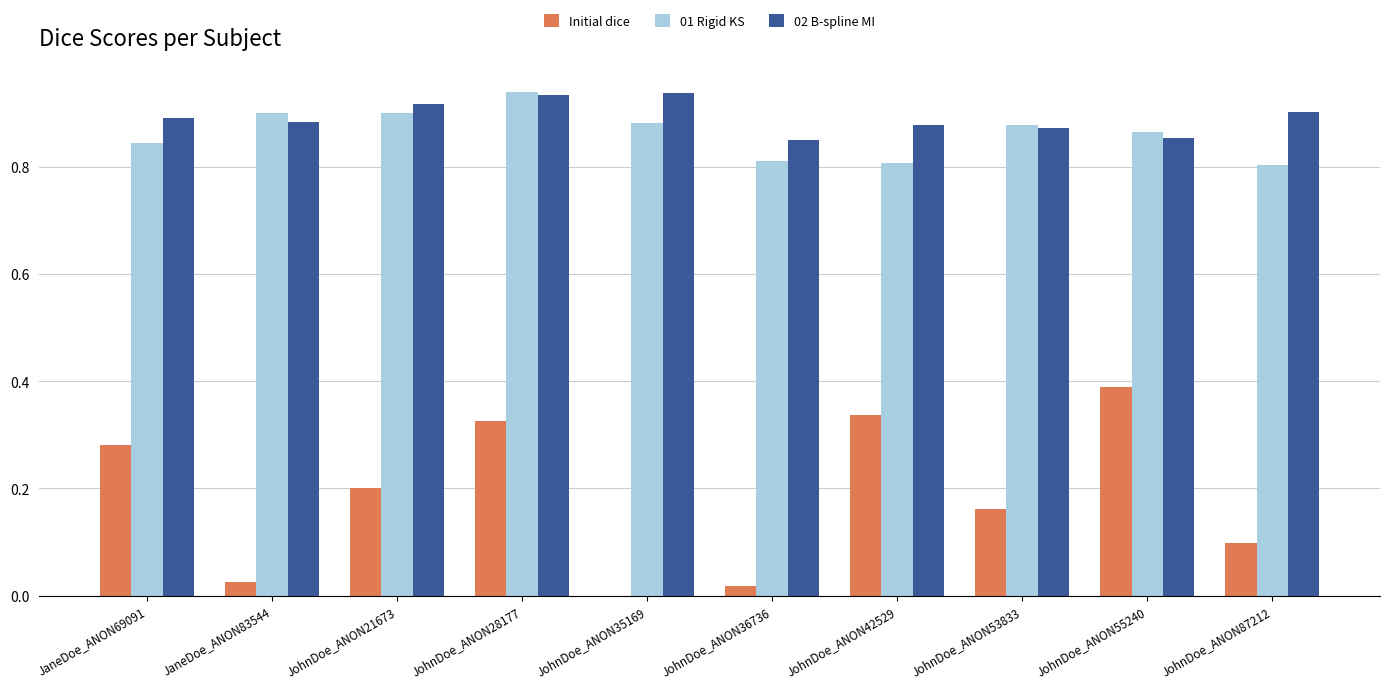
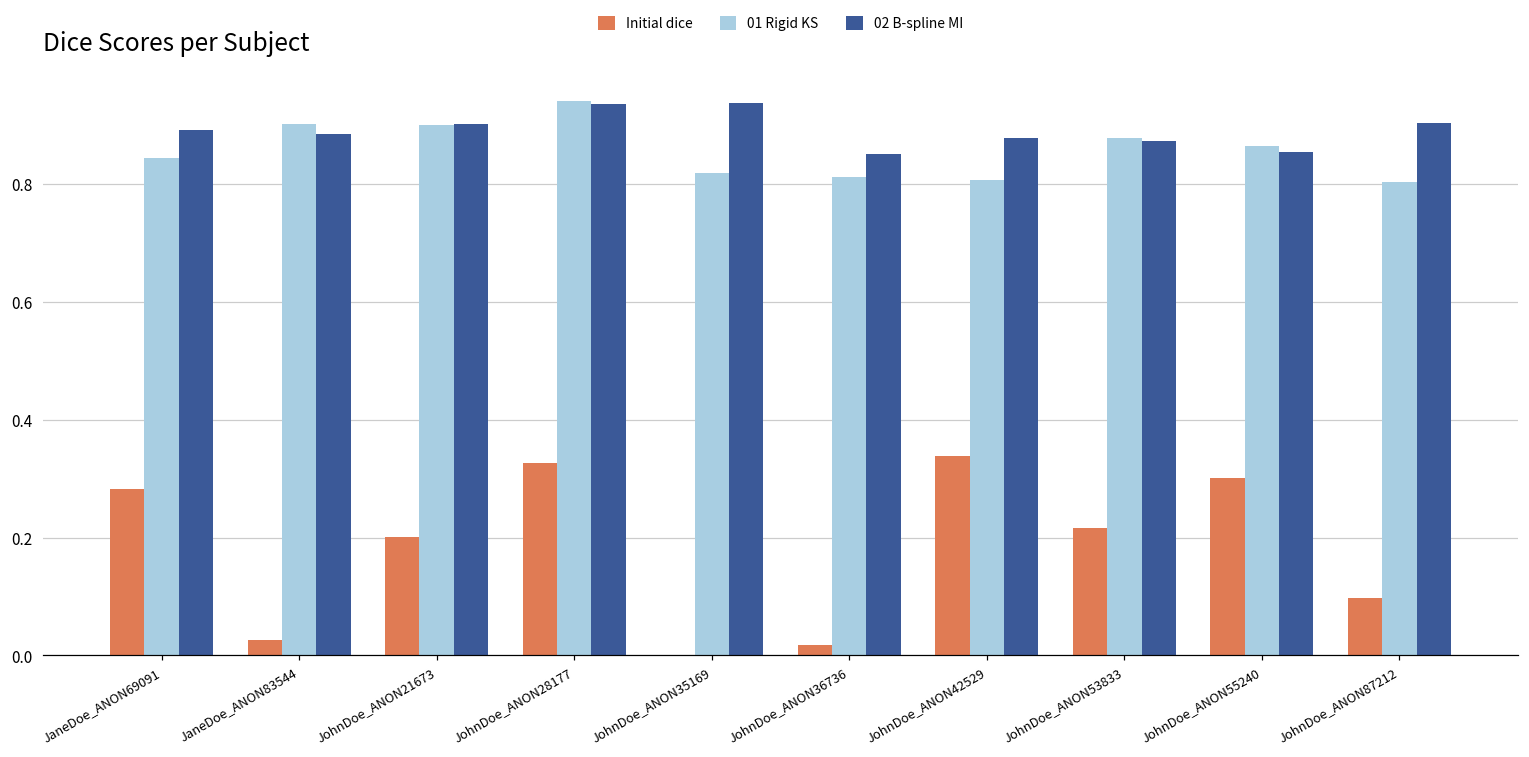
  {
    "Initial dice": {
      "JaneDoe_ANON69091": 0.28,
      "JaneDoe_ANON83544": 0.03,
      "JohnDoe_ANON21673": 0.20,
      "JohnDoe_ANON28177": 0.33,
      "JohnDoe_ANON35169": 0.00,
      "JohnDoe_ANON36736": 0.02,
      "JohnDoe_ANON42529": 0.34,
-     "JohnDoe_ANON53833": 0.16,
-     "JohnDoe_ANON55240": 0.39,
+     "JohnDoe_ANON53833": 0.22,
+     "JohnDoe_ANON55240": 0.30,
      "JohnDoe_ANON87212": 0.10
    },
    "01 Rigid KS": {
      "JaneDoe_ANON69091": 0.84,
      "JaneDoe_ANON83544": 0.90,
      "JohnDoe_ANON21673": 0.90,
      "JohnDoe_ANON28177": 0.94,
-     "JohnDoe_ANON35169": 0.88,
+     "JohnDoe_ANON35169": 0.82,
      "JohnDoe_ANON36736": 0.81,
      "JohnDoe_ANON42529": 0.81,
      "JohnDoe_ANON53833": 0.88,
      "JohnDoe_ANON55240": 0.86,
      "JohnDoe_ANON87212": 0.80
    },
    "02 B-spline MI": {
      "JaneDoe_ANON69091": 0.89,
      "JaneDoe_ANON83544": 0.88,
-     "JohnDoe_ANON21673": 0.92,
+     "JohnDoe_ANON21673": 0.90,
      "JohnDoe_ANON28177": 0.93,
      "JohnDoe_ANON35169": 0.94,
      "JohnDoe_ANON36736": 0.85,
      "JohnDoe_ANON42529": 0.88,
      "JohnDoe_ANON53833": 0.87,
      "JohnDoe_ANON55240": 0.85,
      "JohnDoe_ANON87212": 0.90
    }
  }
